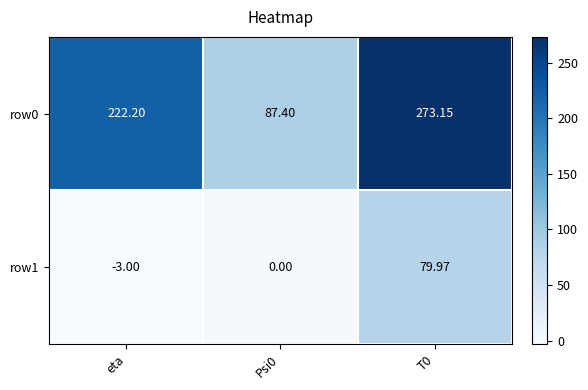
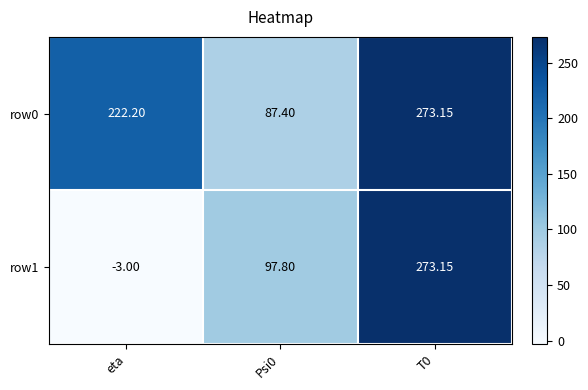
  {
    "row0": {
      "eta": 222.20,
      "Psi0": 87.40,
      "T0": 273.15
    },
    "row1": {
      "eta": -3.00,
-     "Psi0": 0.00,
-     "T0": 79.97
+     "Psi0": 97.80,
+     "T0": 273.15
    }
  }
